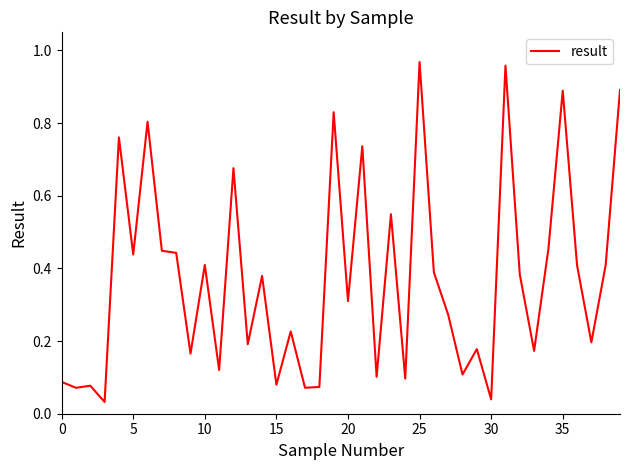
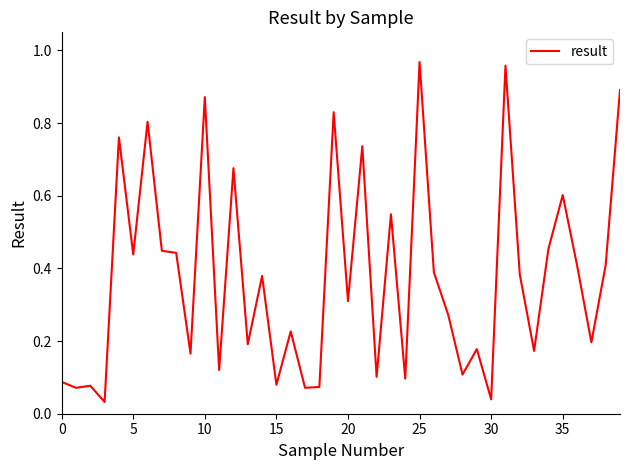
  {
    "0": 0.09,
    "5": 0.44,
-   "10": 0.41,
+   "10": 0.87,
    "15": 0.08,
    "20": 0.31,
    "25": 0.97,
    "30": 0.04,
-   "35": 0.89
+   "35": 0.60
  }
